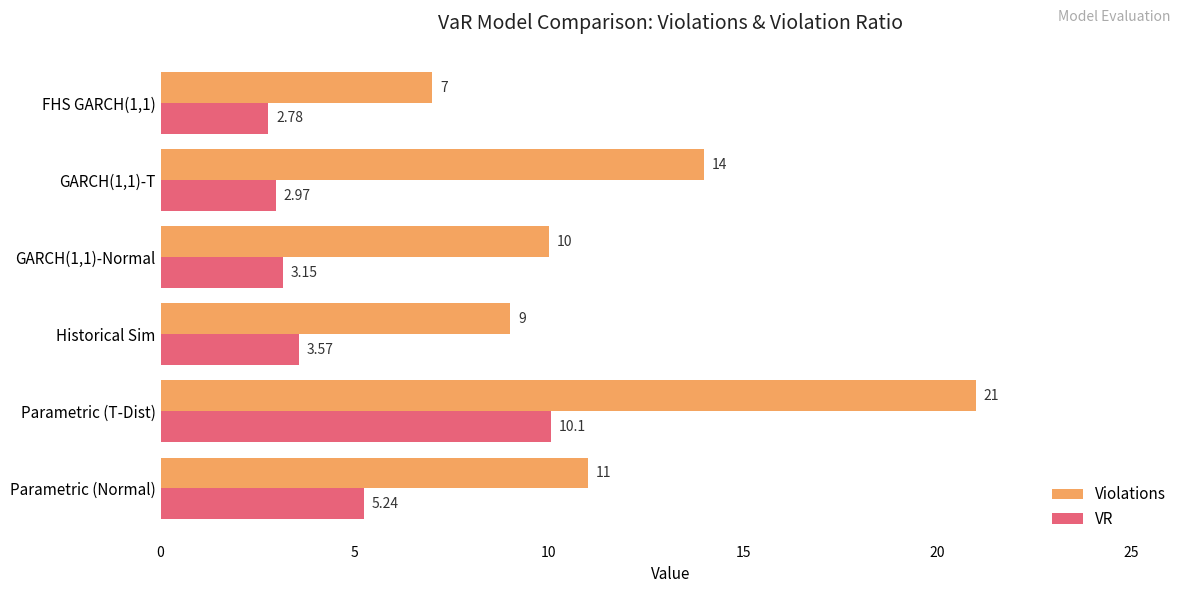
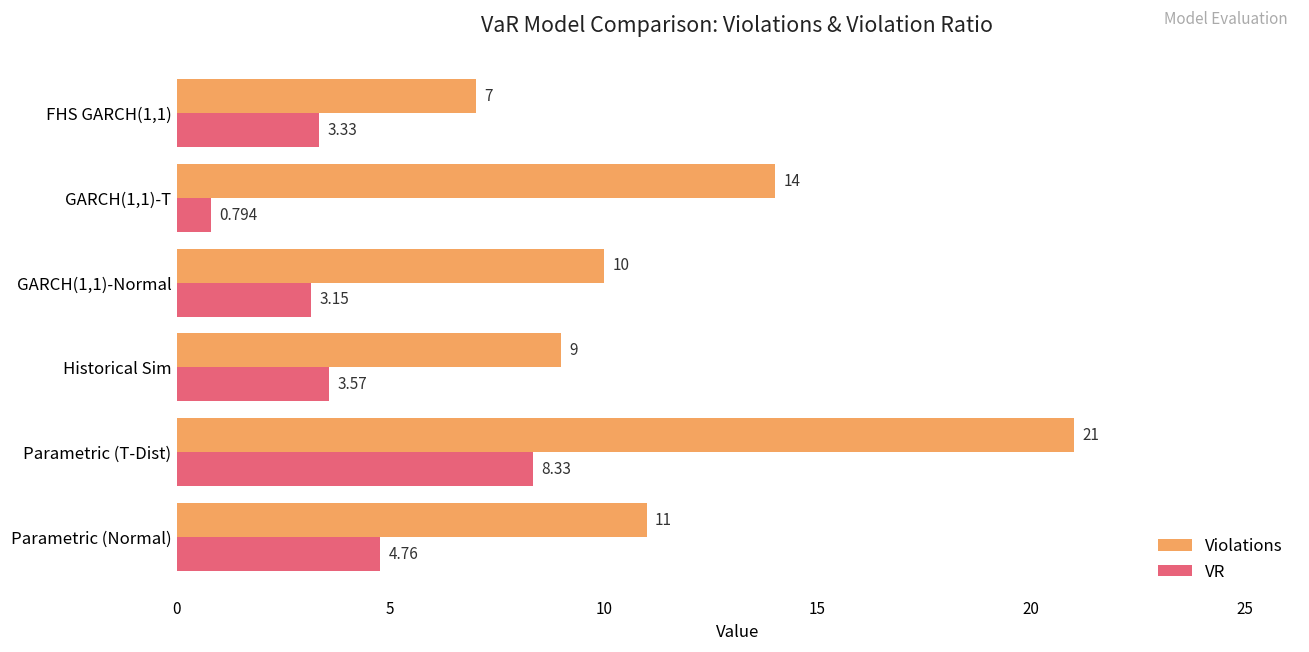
  {
    "Violations": {
      "FHS GARCH(1,1)": 7,
      "GARCH(1,1)-T": 14,
      "GARCH(1,1)-Normal": 10,
      "Historical Sim": 9,
      "Parametric (T-Dist)": 21,
      "Parametric (Normal)": 11
    },
    "VR": {
-     "FHS GARCH(1,1)": 2.78,
-     "GARCH(1,1)-T": 2.97,
+     "FHS GARCH(1,1)": 3.33,
+     "GARCH(1,1)-T": 0.794,
      "GARCH(1,1)-Normal": 3.15,
      "Historical Sim": 3.57,
-     "Parametric (T-Dist)": 10.1,
-     "Parametric (Normal)": 5.24
+     "Parametric (T-Dist)": 8.33,
+     "Parametric (Normal)": 4.76
    }
  }
